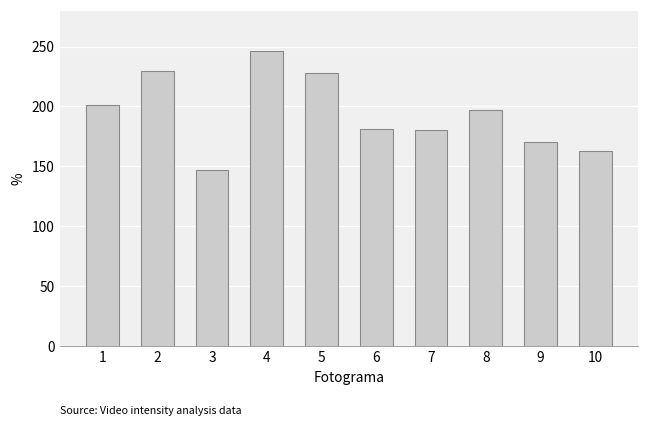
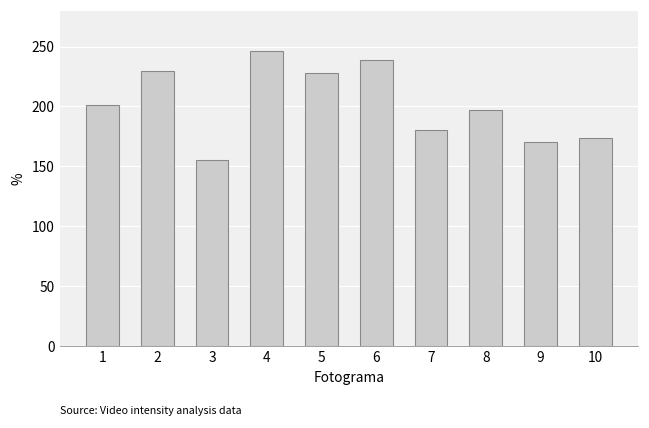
  {
    "1": 201,
    "2": 229,
-   "3": 147,
+   "3": 155,
    "4": 246,
    "5": 228,
-   "6": 181,
+   "6": 239,
    "7": 180,
    "8": 197,
    "9": 170,
-   "10": 163
+   "10": 174
  }
